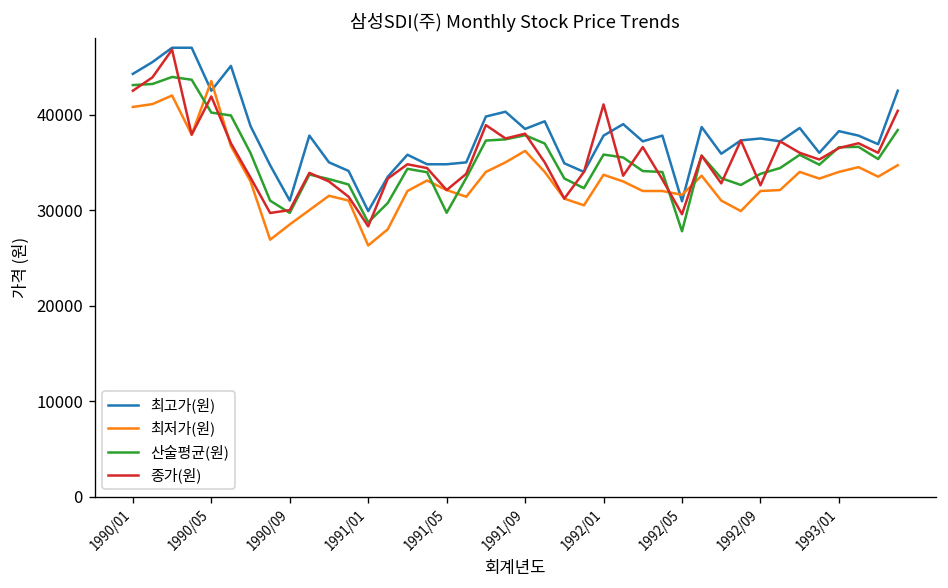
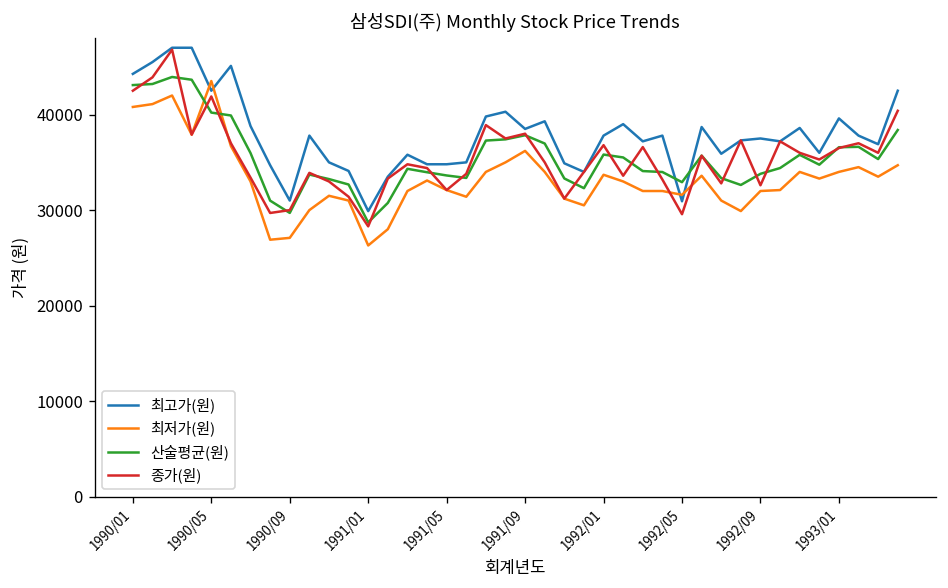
  {
    "최고가(원)": {
      "1990/01": 44000,
      "1990/05": 43000,
      "1990/09": 31000,
      "1991/01": 30000,
      "1991/05": 35000,
      "1991/09": 39000,
      "1992/01": 38000,
      "1992/05": 31000,
      "1992/09": 38000,
-     "1993/01": 38000
+     "1993/01": 40000
    },
    "최저가(원)": {
      "1990/01": 41000,
      "1990/05": 44000,
-     "1990/09": 29000,
+     "1990/09": 27000,
      "1991/01": 26000,
      "1991/09": 36000,
      "1992/01": 34000,
      "1992/05": 32000,
      "1992/09": 32000,
      "1993/01": 34000
    },
    "산술평균(원)": {
      "1990/01": 43000,
      "1990/05": 40000,
      "1991/01": 29000,
-     "1991/05": 30000,
+     "1991/05": 34000,
      "1992/01": 36000,
-     "1992/05": 28000,
+     "1992/05": 33000,
      "1992/09": 34000
    },
    "종가(원)": {
      "1990/01": 43000,
      "1990/05": 42000,
      "1991/01": 28000,
-     "1992/01": 41000,
+     "1992/01": 37000,
      "1992/05": 30000,
      "1992/09": 33000
    }
  }
